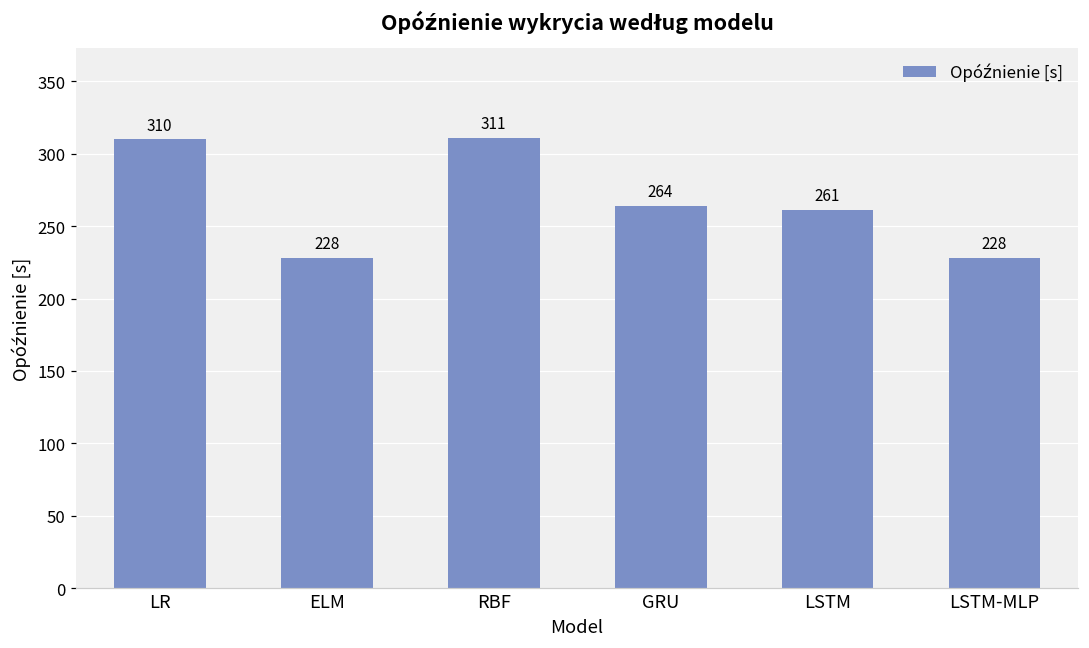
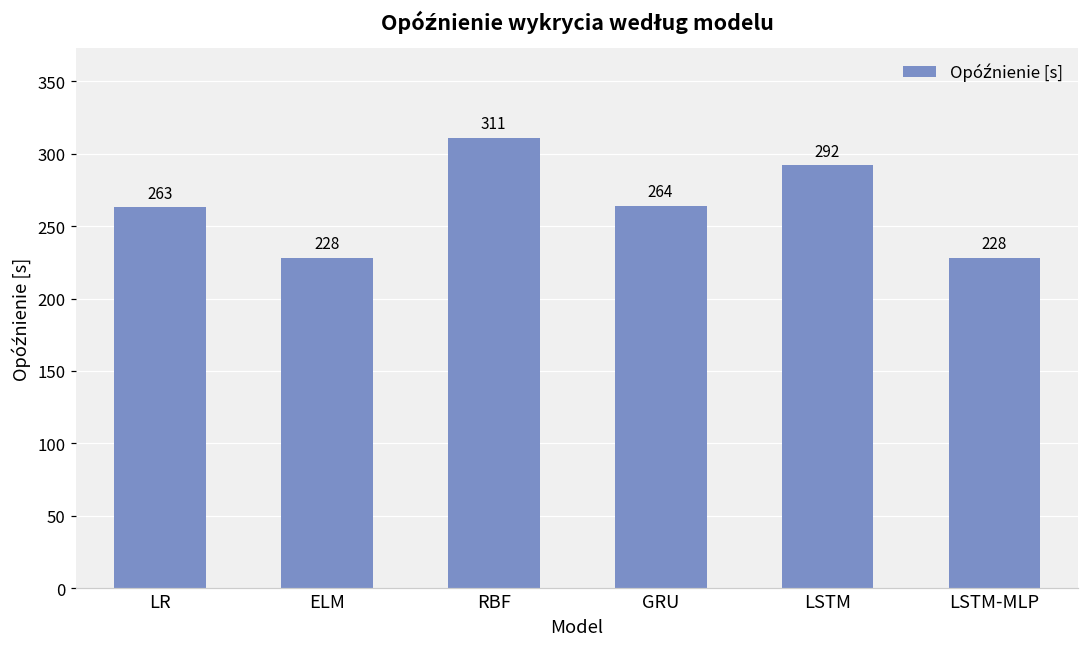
  {
-   "LR": 310,
+   "LR": 263,
    "ELM": 228,
    "RBF": 311,
    "GRU": 264,
-   "LSTM": 261,
+   "LSTM": 292,
    "LSTM-MLP": 228
  }
